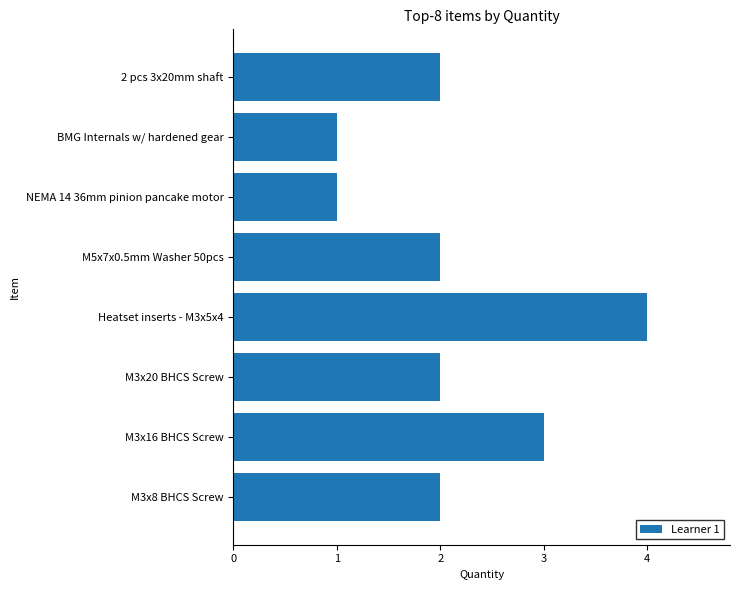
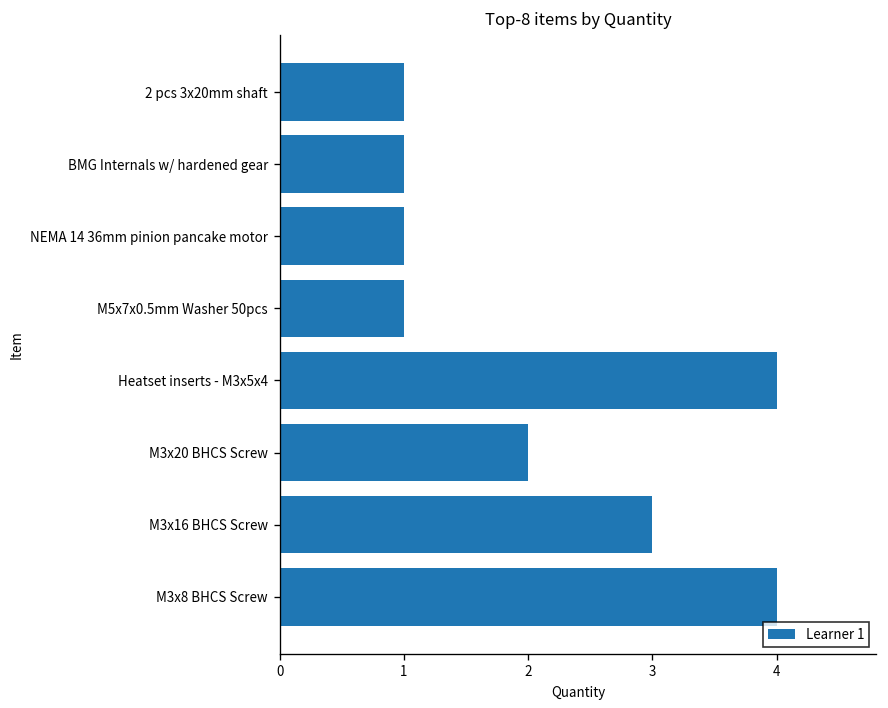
  {
-   "2 pcs 3x20mm shaft": 2,
+   "2 pcs 3x20mm shaft": 1,
    "BMG Internals w/ hardened gear": 1,
    "NEMA 14 36mm pinion pancake motor": 1,
-   "M5x7x0.5mm Washer 50pcs": 2,
+   "M5x7x0.5mm Washer 50pcs": 1,
    "Heatset inserts - M3x5x4": 4,
    "M3x20 BHCS Screw": 2,
    "M3x16 BHCS Screw": 3,
-   "M3x8 BHCS Screw": 2
+   "M3x8 BHCS Screw": 4
  }
